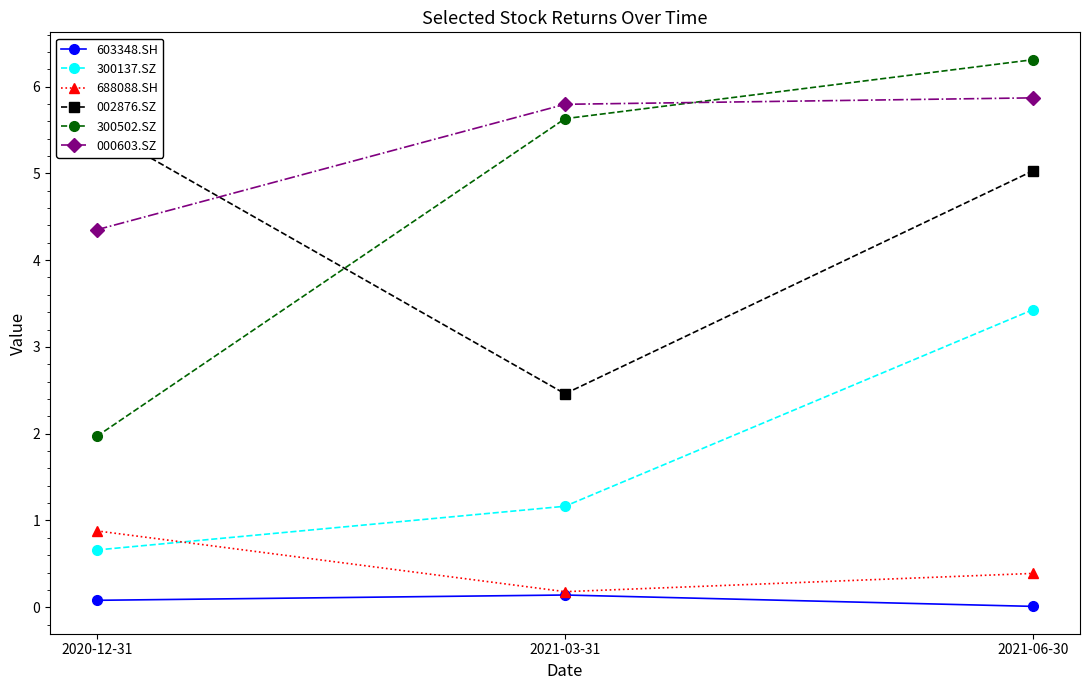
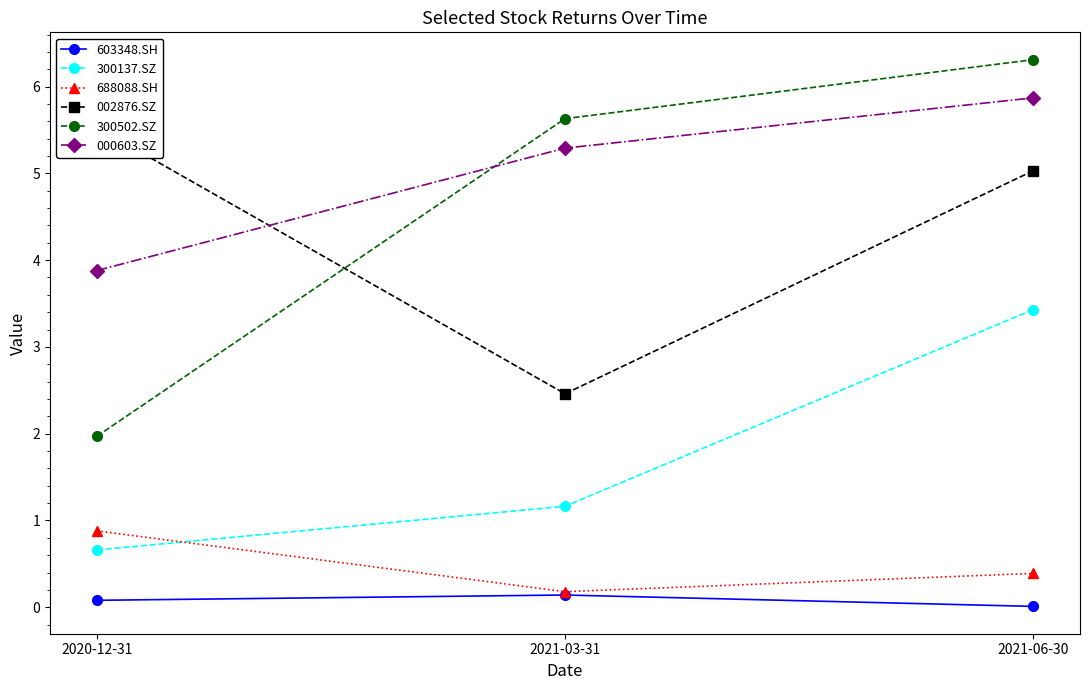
  {
    "603348.SH": {
      "2020-12-31": 0.1,
      "2021-03-31": 0.1,
      "2021-06-30": 0.0
    },
    "300137.SZ": {
      "2020-12-31": 0.7,
      "2021-03-31": 1.2,
      "2021-06-30": 3.4
    },
    "688088.SH": {
      "2020-12-31": 0.9,
      "2021-03-31": 0.2,
      "2021-06-30": 0.4
    },
    "002876.SZ": {
      "2021-03-31": 2.5,
      "2021-06-30": 5.0
    },
    "300502.SZ": {
      "2020-12-31": 2.0,
      "2021-03-31": 5.6,
      "2021-06-30": 6.3
    },
    "000603.SZ": {
-     "2020-12-31": 4.4,
-     "2021-03-31": 5.8,
+     "2020-12-31": 3.9,
+     "2021-03-31": 5.3,
      "2021-06-30": 5.9
    }
  }
